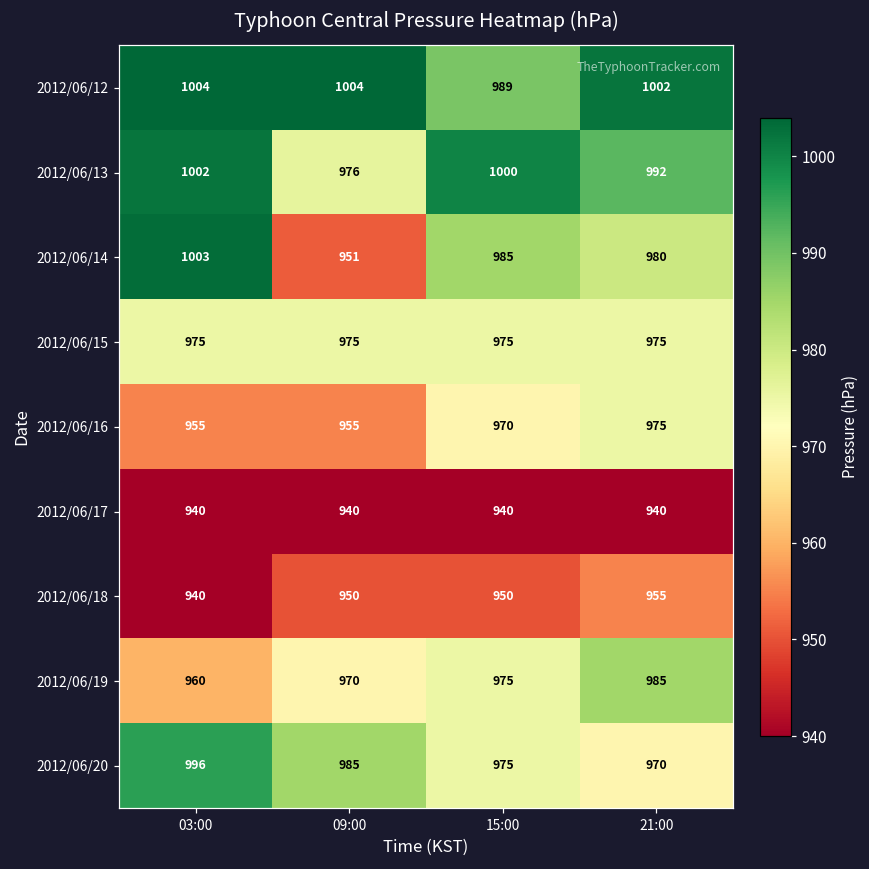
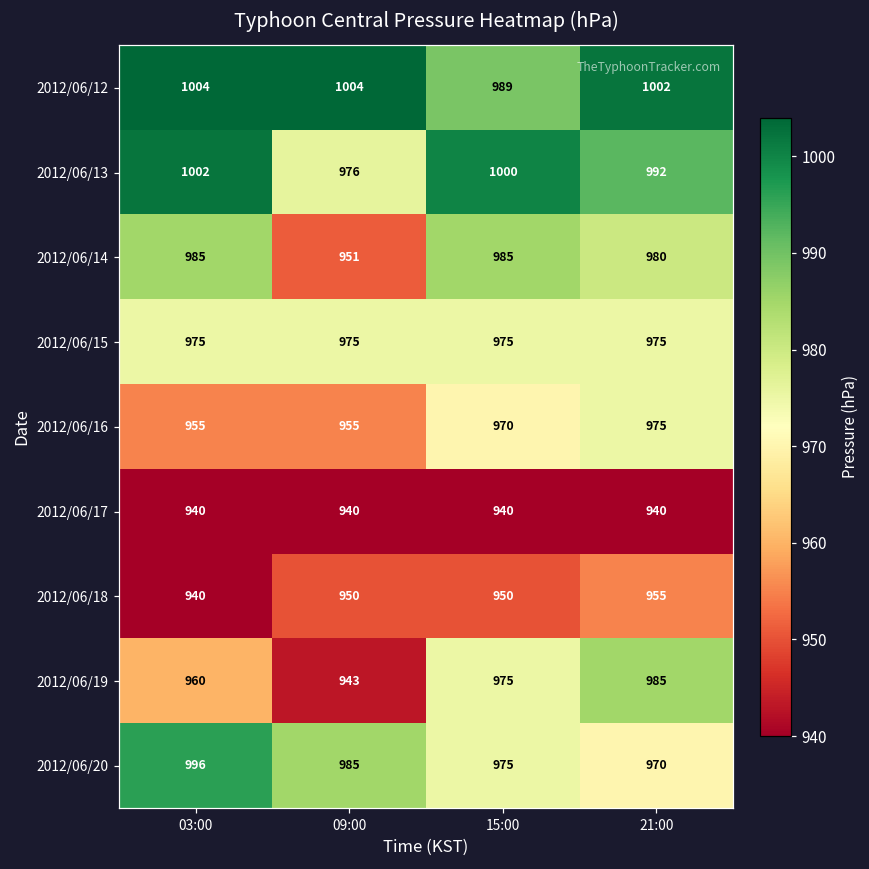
  {
    "2012/06/12": {
      "03:00": 1004,
      "09:00": 1004,
      "15:00": 989
    },
    "2012/06/13": {
      "03:00": 1002,
      "09:00": 976,
      "15:00": 1000,
      "21:00": 992
    },
    "2012/06/14": {
-     "03:00": 1003,
+     "03:00": 985,
      "09:00": 951,
      "15:00": 985,
      "21:00": 980
    },
    "2012/06/15": {
      "03:00": 975,
      "09:00": 975,
      "15:00": 975,
      "21:00": 975
    },
    "2012/06/16": {
      "03:00": 955,
      "09:00": 955,
      "15:00": 970,
      "21:00": 975
    },
    "2012/06/17": {
      "03:00": 940,
      "09:00": 940,
      "15:00": 940,
      "21:00": 940
    },
    "2012/06/18": {
      "03:00": 940,
      "09:00": 950,
      "15:00": 950,
      "21:00": 955
    },
    "2012/06/19": {
      "03:00": 960,
-     "09:00": 970,
+     "09:00": 943,
      "15:00": 975,
      "21:00": 985
    },
    "2012/06/20": {
      "03:00": 996,
      "09:00": 985,
      "15:00": 975,
      "21:00": 970
    }
  }
